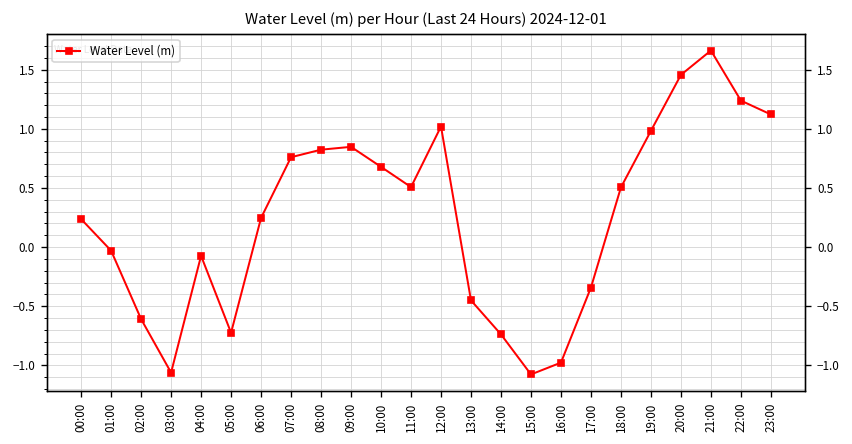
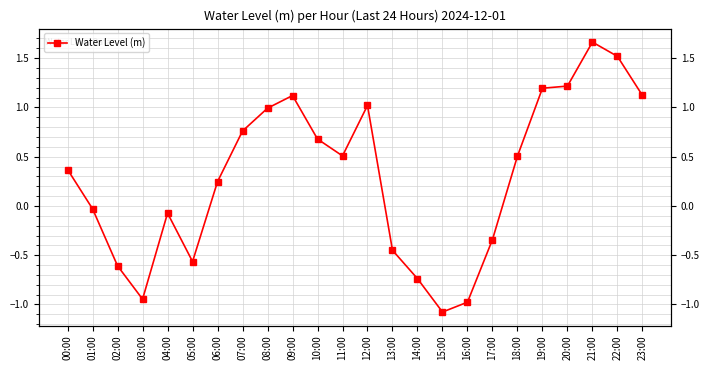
  {
-   "00:00": 0.2,
+   "00:00": 0.4,
    "01:00": 0.0,
    "02:00": -0.6,
-   "03:00": -1.1,
+   "03:00": -0.9,
    "04:00": -0.1,
-   "05:00": -0.7,
+   "05:00": -0.6,
    "06:00": 0.2,
    "07:00": 0.8,
-   "08:00": 0.8,
-   "09:00": 0.8,
+   "08:00": 1.0,
+   "09:00": 1.1,
    "10:00": 0.7,
    "11:00": 0.5,
    "12:00": 1.0,
    "13:00": -0.5,
    "14:00": -0.7,
    "15:00": -1.1,
    "16:00": -1.0,
    "17:00": -0.3,
    "18:00": 0.5,
-   "19:00": 1.0,
-   "20:00": 1.5,
+   "19:00": 1.2,
+   "20:00": 1.2,
    "21:00": 1.7,
-   "22:00": 1.2,
+   "22:00": 1.5,
    "23:00": 1.1
  }
